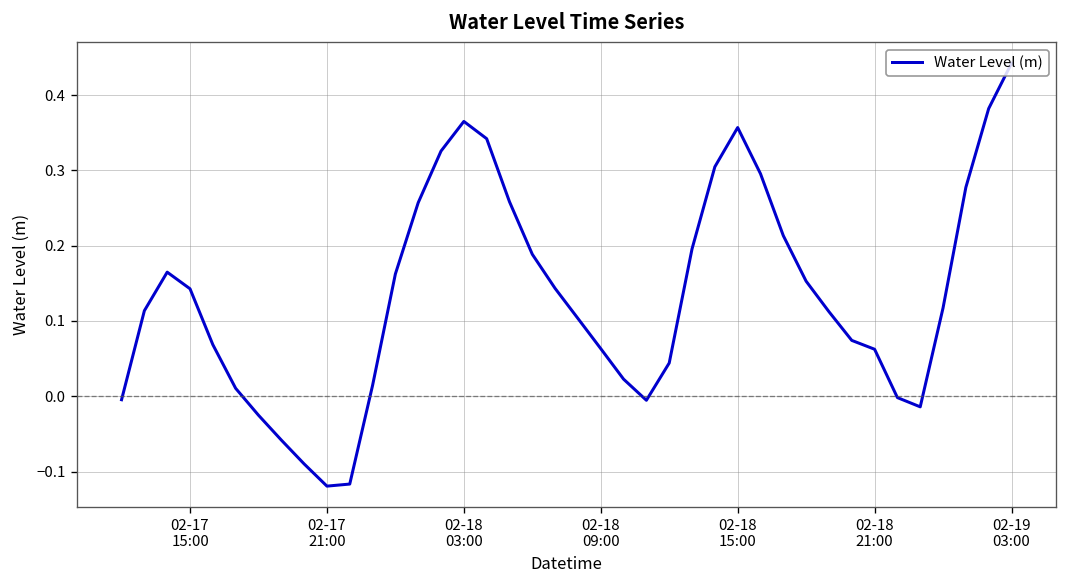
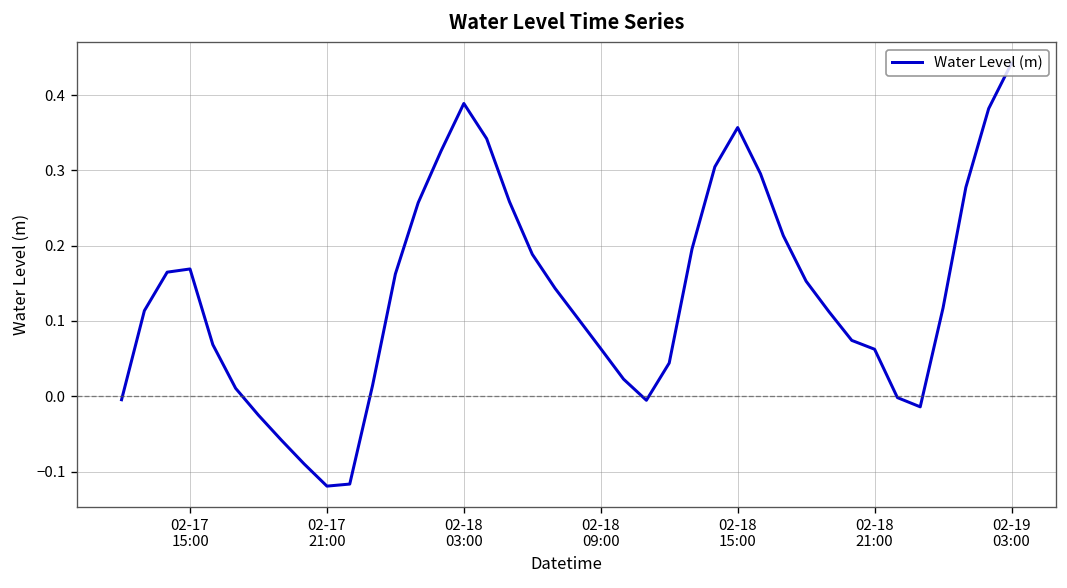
  {
-   "02-17 15:00": 0.14,
+   "02-17 15:00": 0.17,
    "02-17 21:00": -0.12,
-   "02-18 03:00": 0.36,
+   "02-18 03:00": 0.39,
    "02-18 09:00": 0.06,
    "02-18 15:00": 0.36,
    "02-18 21:00": 0.06
  }
